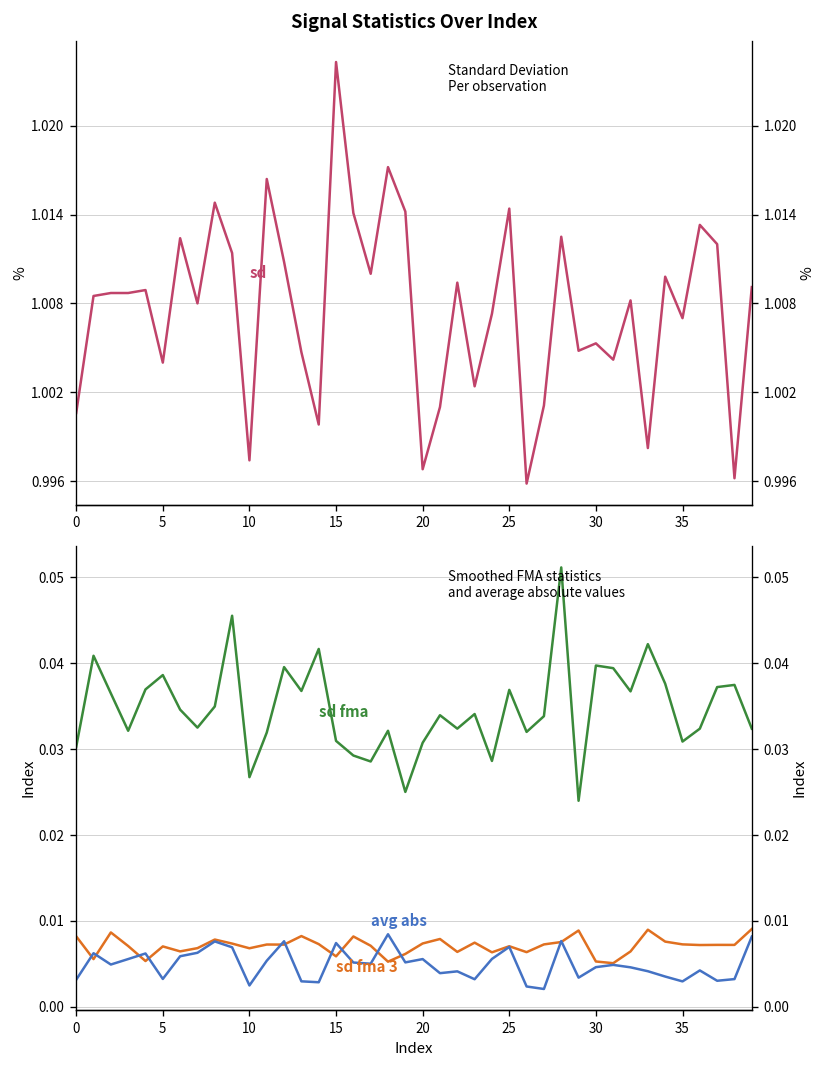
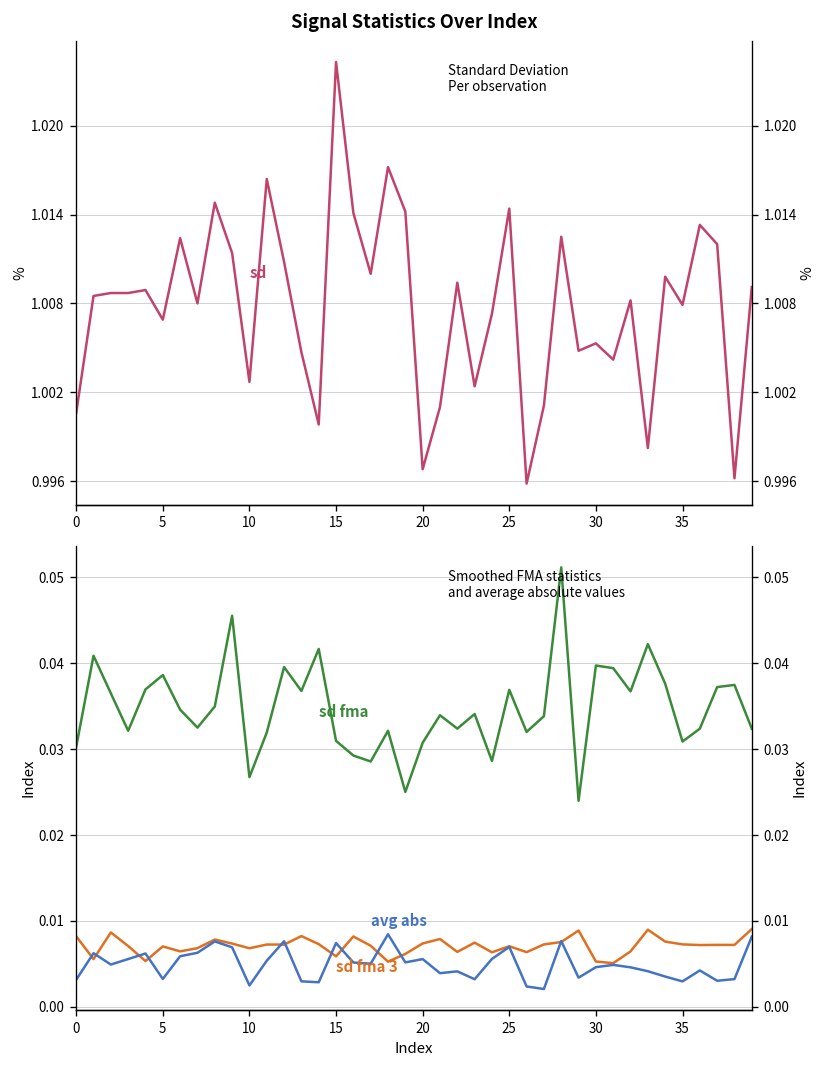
  {
    "Signal Statistics Over Index": {
      "0": 1.0006,
-     "5": 1.0040,
-     "10": 0.9974,
+     "5": 1.0069,
+     "10": 1.0027,
      "15": 1.0243,
      "20": 0.9968,
      "25": 1.0144,
      "30": 1.0053,
-     "35": 1.0070
+     "35": 1.0079
    }
  }
